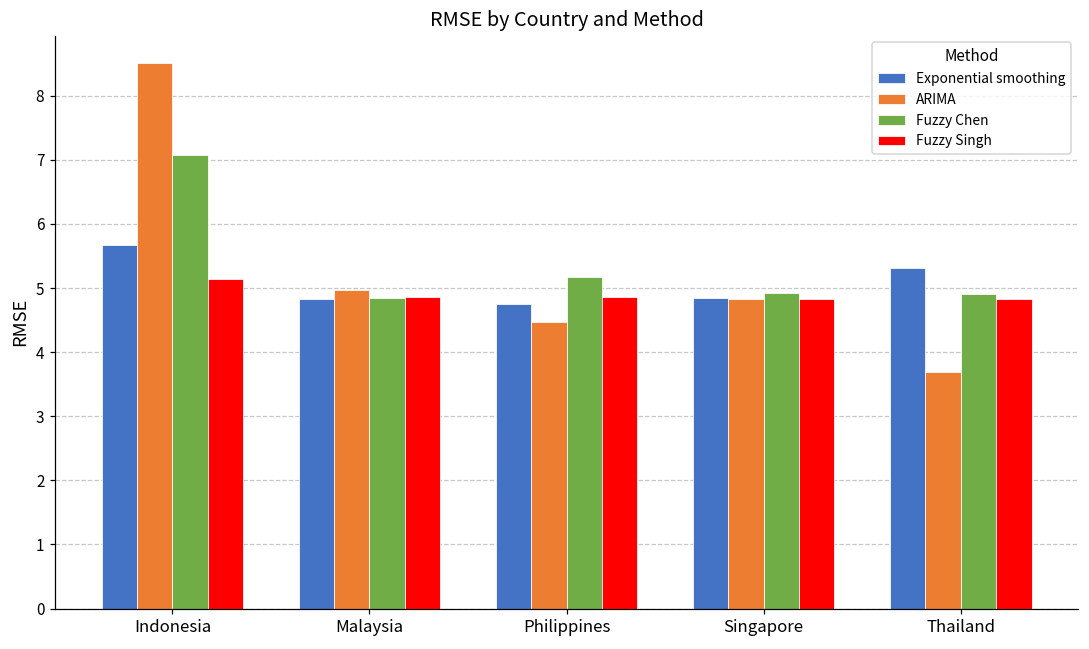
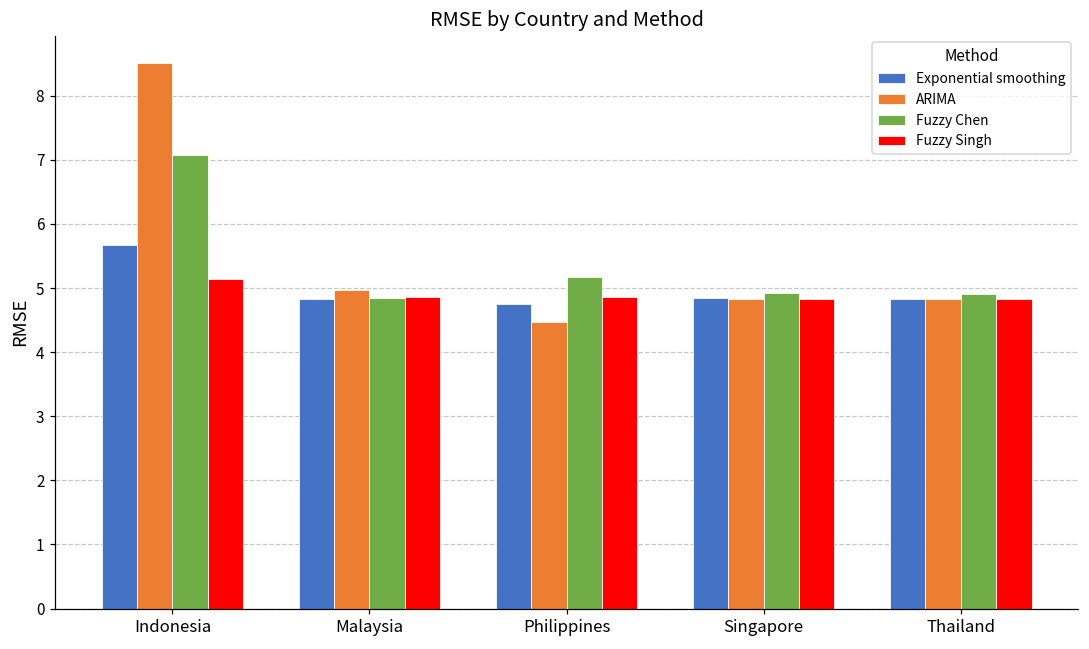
  {
    "Exponential smoothing": {
      "Indonesia": 5.7,
      "Malaysia": 4.8,
      "Philippines": 4.8,
      "Singapore": 4.9,
-     "Thailand": 5.3
+     "Thailand": 4.8
    },
    "ARIMA": {
      "Indonesia": 8.5,
      "Malaysia": 5.0,
      "Philippines": 4.5,
      "Singapore": 4.8,
-     "Thailand": 3.7
+     "Thailand": 4.8
    },
    "Fuzzy Chen": {
      "Indonesia": 7.1,
      "Malaysia": 4.8,
      "Philippines": 5.2,
      "Singapore": 4.9,
      "Thailand": 4.9
    },
    "Fuzzy Singh": {
      "Indonesia": 5.1,
      "Malaysia": 4.9,
      "Philippines": 4.9,
      "Singapore": 4.8,
      "Thailand": 4.8
    }
  }
